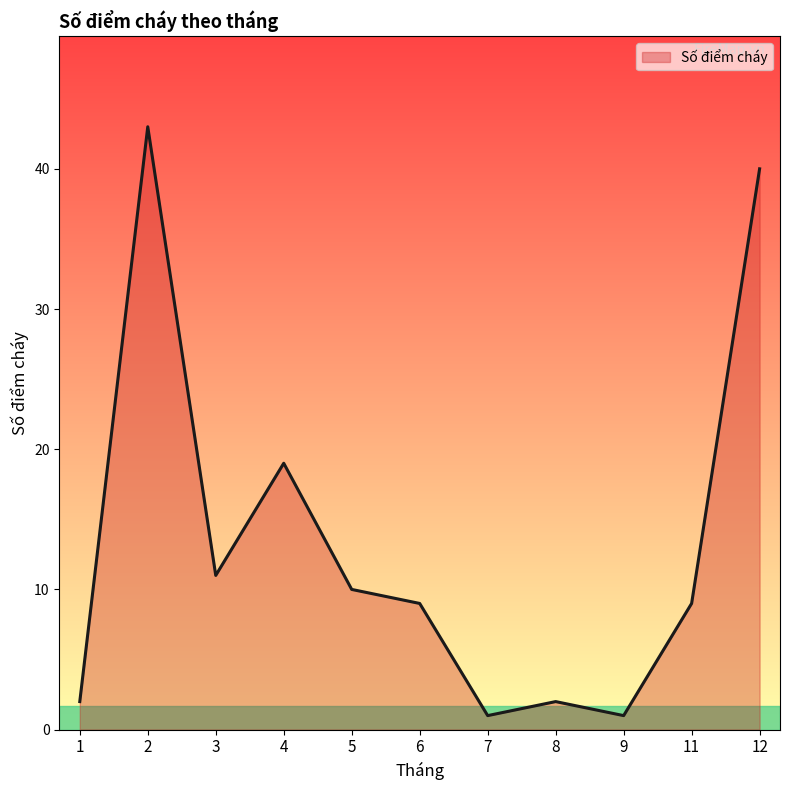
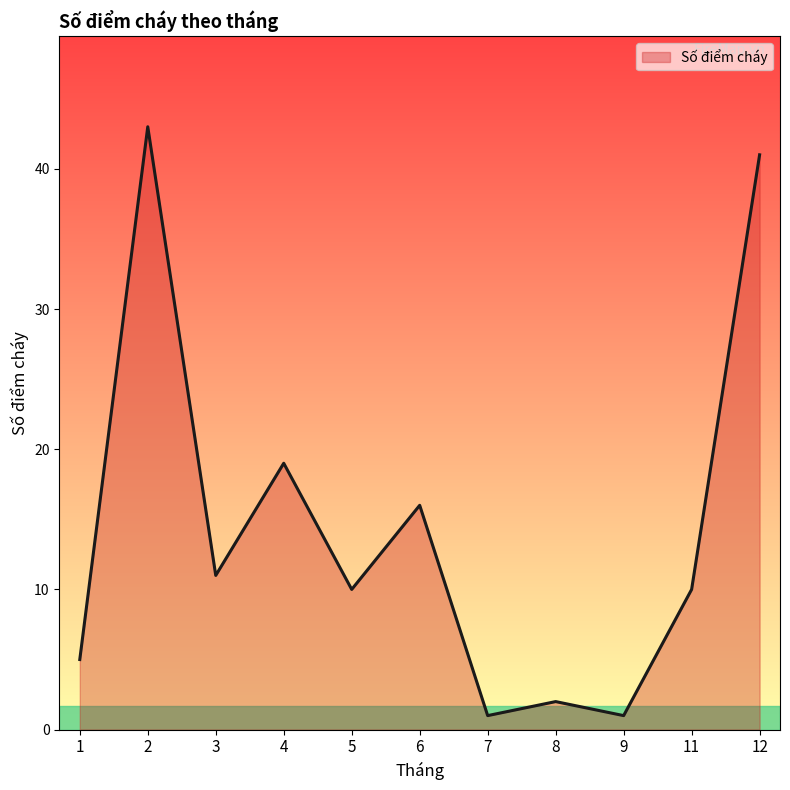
  {
-   "1": 2,
+   "1": 5,
    "2": 43,
    "3": 11,
    "4": 19,
    "5": 10,
-   "6": 9,
+   "6": 16,
    "8": 2,
-   "11": 9,
-   "12": 40
+   "11": 10,
+   "12": 41
  }
